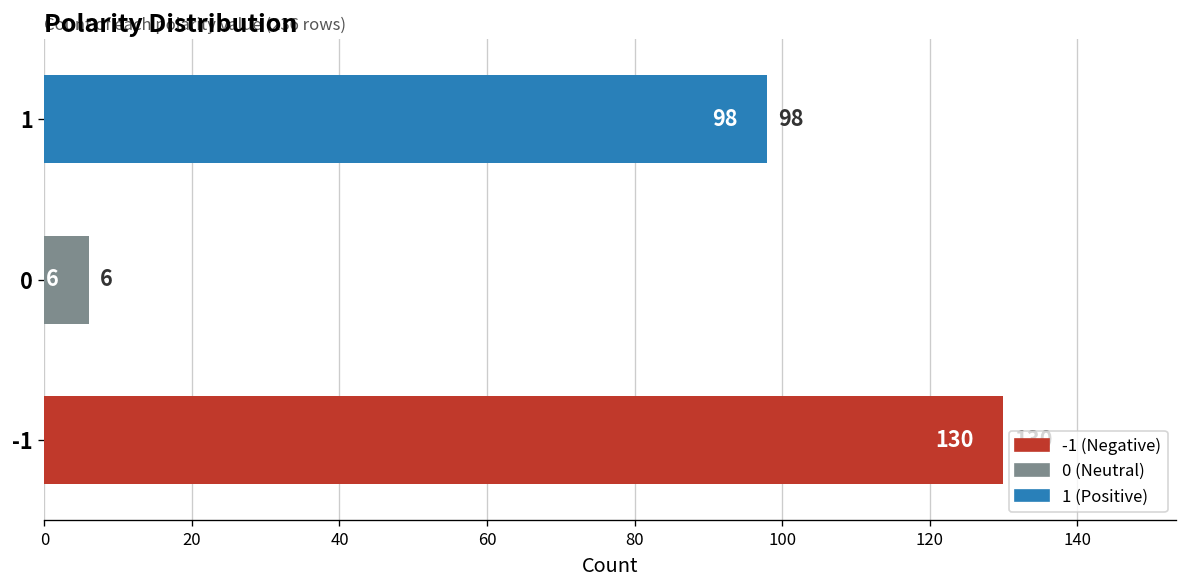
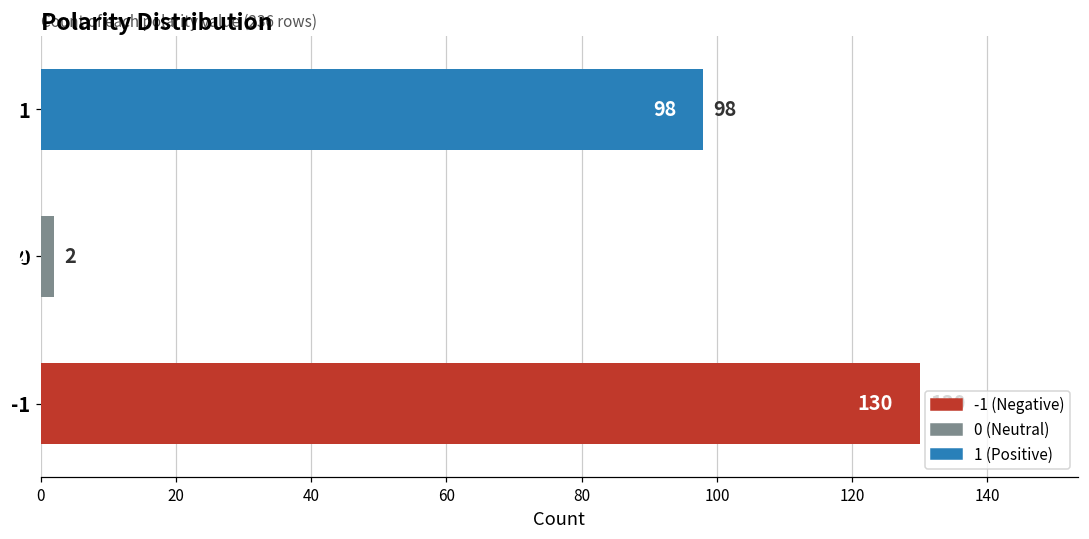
  {
    "1": 98,
-   "0": 6,
+   "0": 2,
    "-1": 130
  }
